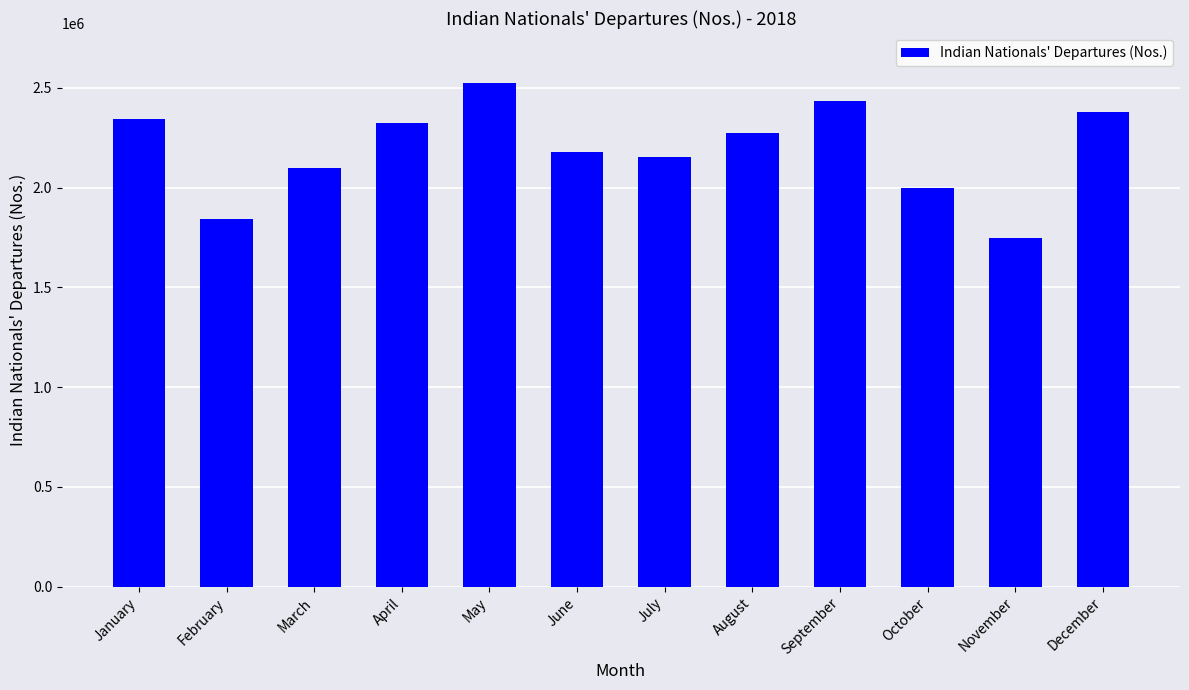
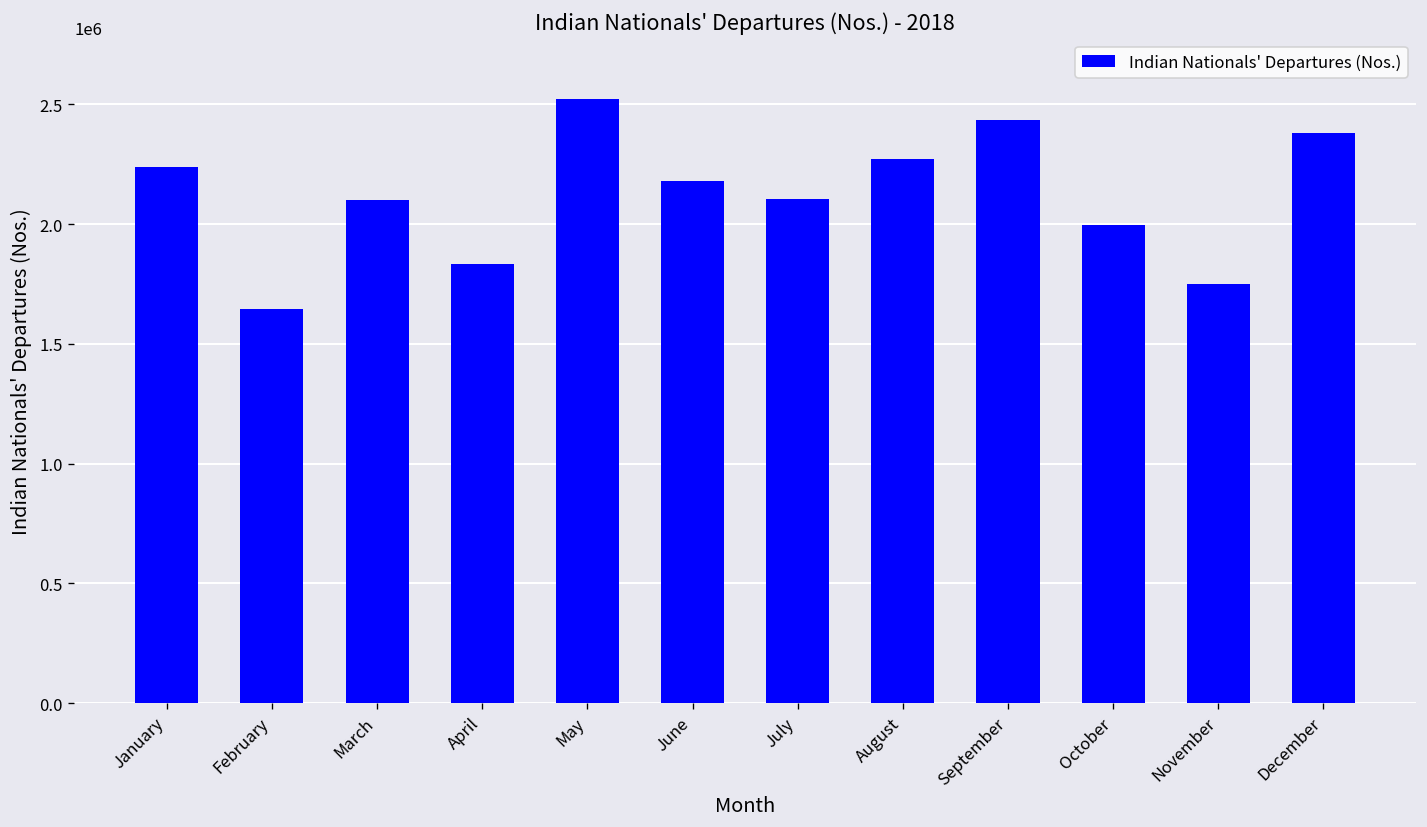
  {
-   "January": 2340000,
-   "February": 1840000,
+   "January": 2240000,
+   "February": 1650000,
    "March": 2100000,
-   "April": 2320000,
+   "April": 1830000,
    "May": 2520000,
    "June": 2180000,
-   "July": 2150000,
+   "July": 2110000,
    "August": 2270000,
    "September": 2430000,
    "October": 2000000,
    "November": 1750000,
    "December": 2380000
  }
